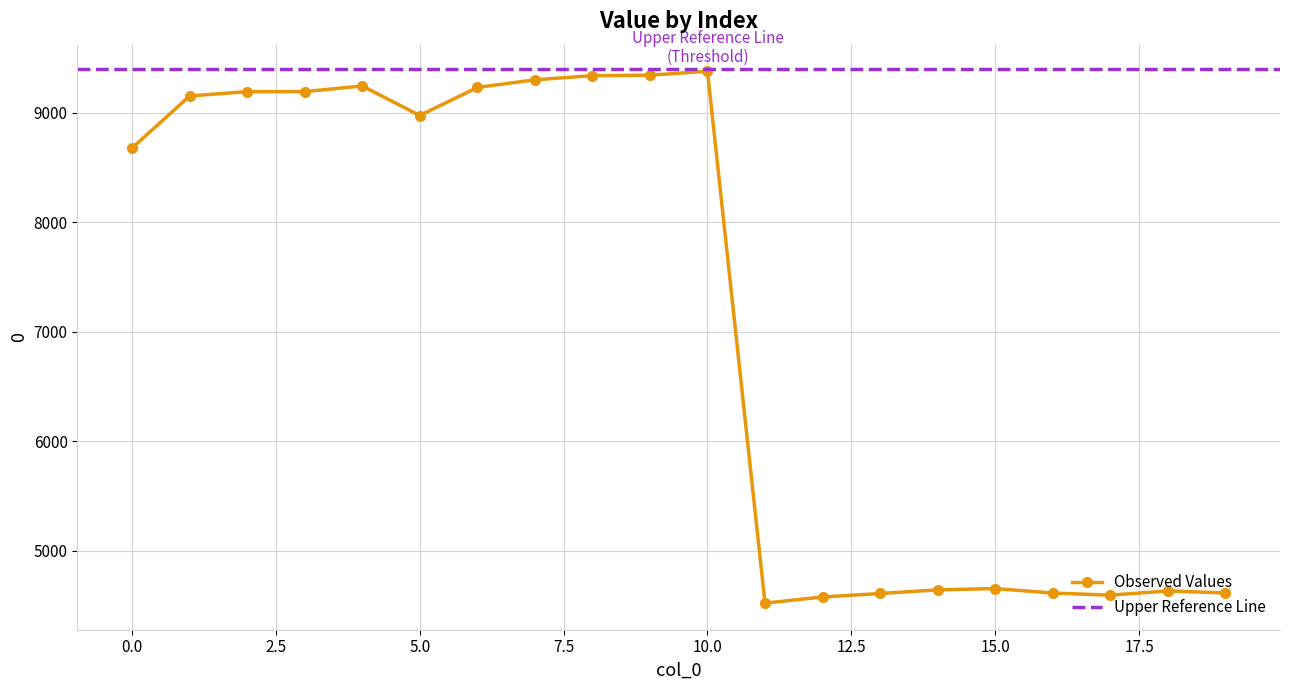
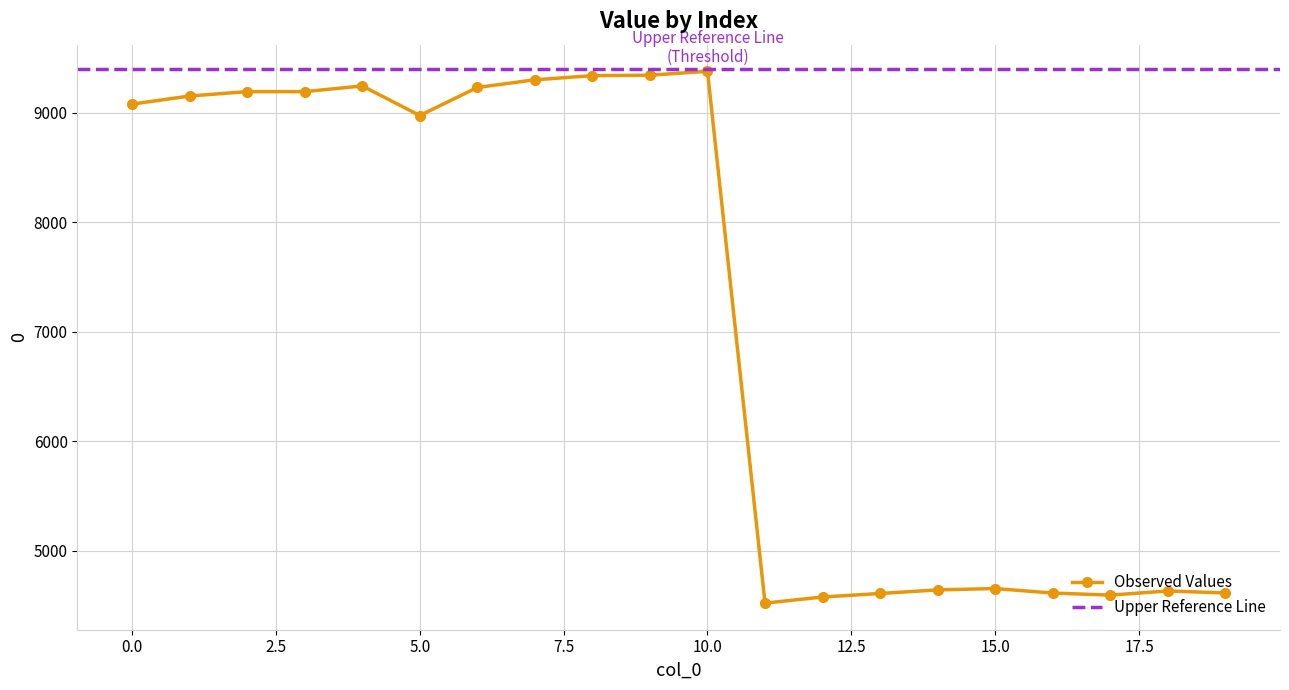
  {
-   "0.0": 8680,
+   "0.0": 9080,
    "5.0": 8970,
    "10.0": 9380,
    "15.0": 4660
  }
